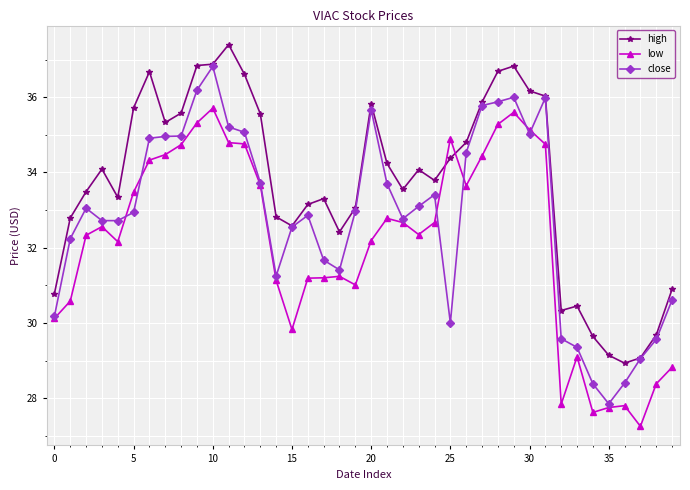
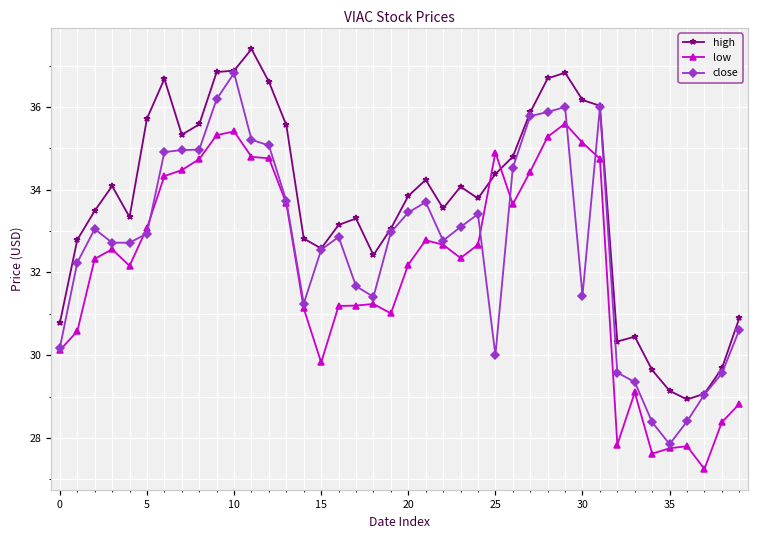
  {
    "high": {
      "0": 30.8,
      "5": 35.7,
-     "20": 35.8,
+     "20": 33.9,
      "25": 34.4,
      "30": 36.2,
      "35": 29.1
    },
    "low": {
-     "5": 33.5,
-     "10": 35.7,
+     "5": 33.1,
+     "10": 35.4,
      "15": 29.8,
      "20": 32.2,
      "25": 34.9,
      "30": 35.1,
      "35": 27.8
    },
    "close": {
      "5": 32.9,
-     "20": 35.7,
+     "20": 33.5,
      "25": 30.0,
-     "30": 35.0,
+     "30": 31.4,
      "35": 27.9
    }
  }
